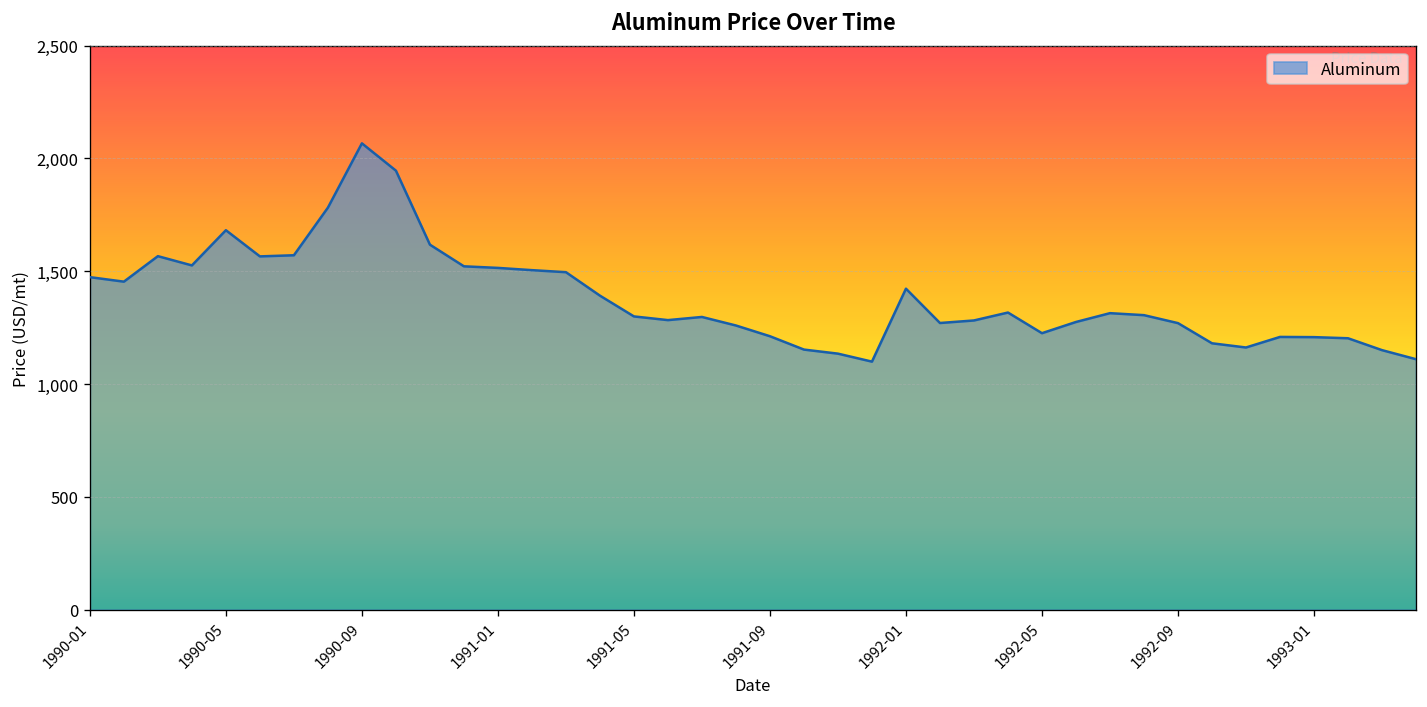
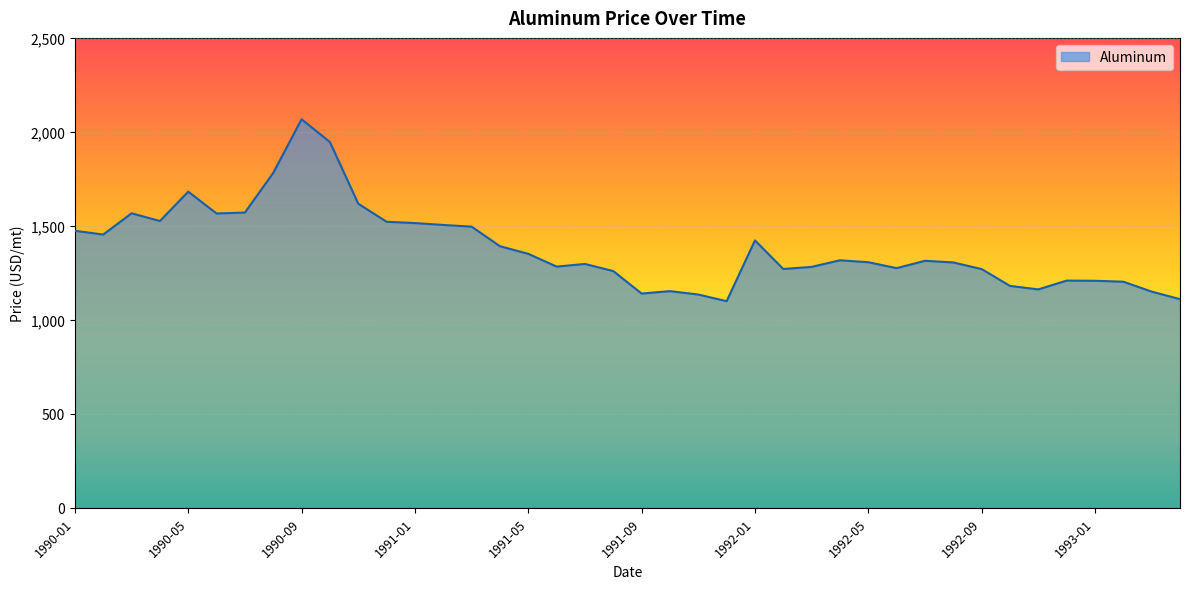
  {
    "1990-01": "1,470",
    "1990-05": "1,680",
    "1990-09": "2,070",
    "1991-01": "1,520",
-   "1991-05": "1,300",
-   "1991-09": "1,210",
+   "1991-05": "1,350",
+   "1991-09": "1,140",
    "1992-01": "1,420",
-   "1992-05": "1,230",
+   "1992-05": "1,310",
    "1992-09": "1,270",
    "1993-01": "1,210"
  }
